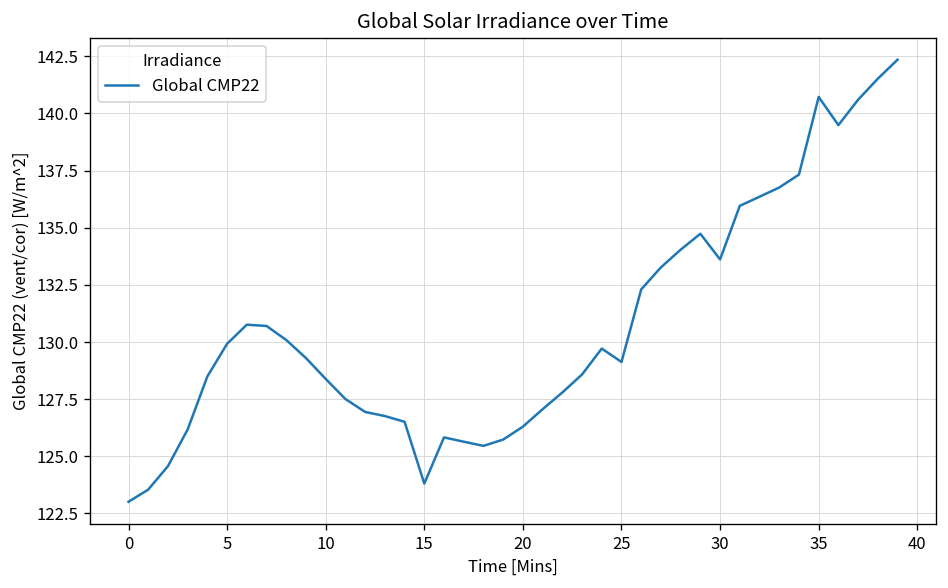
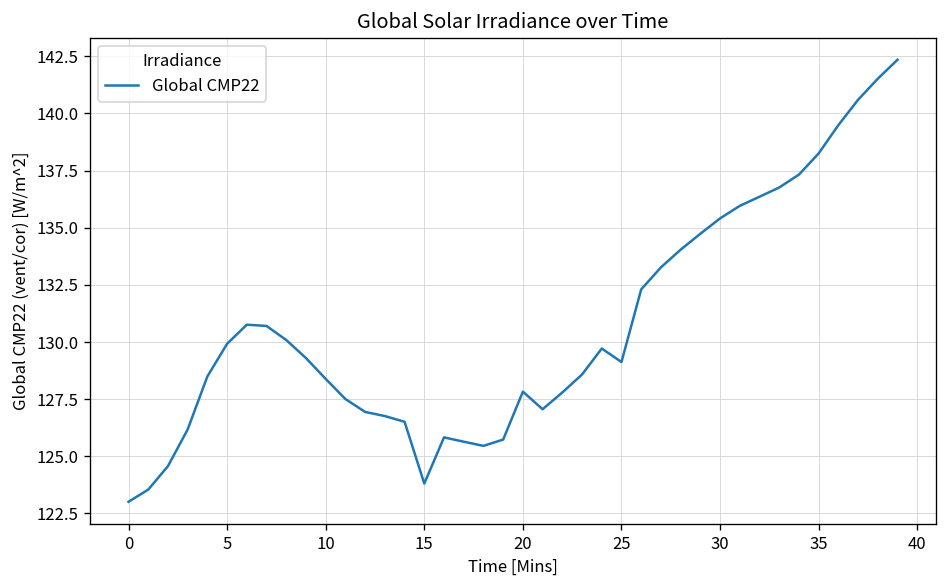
  {
    "0": 123.0,
    "5": 129.9,
    "10": 128.4,
    "15": 123.8,
-   "20": 126.3,
+   "20": 127.8,
    "25": 129.1,
-   "30": 133.6,
-   "35": 140.7
+   "30": 135.4,
+   "35": 138.3
  }
